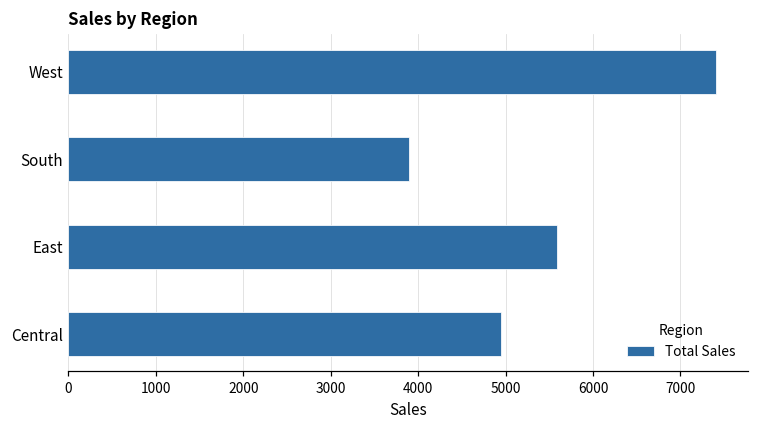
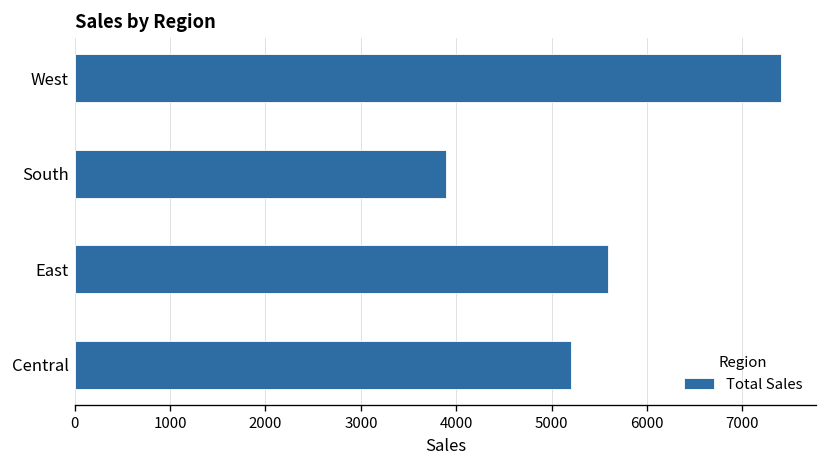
  {
    "West": 7400,
    "South": 3900,
    "East": 5600,
-   "Central": 4900
+   "Central": 5200
  }
